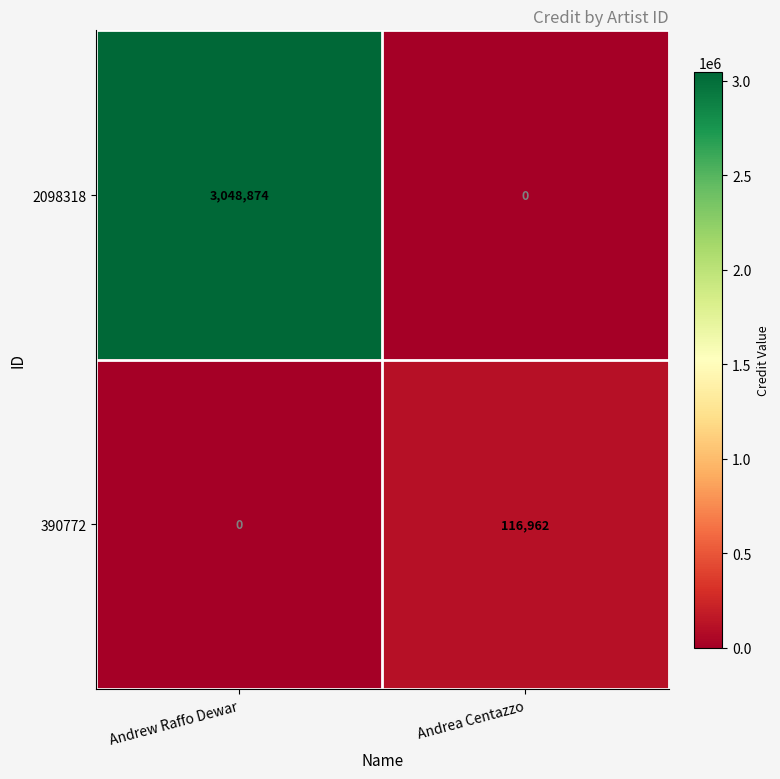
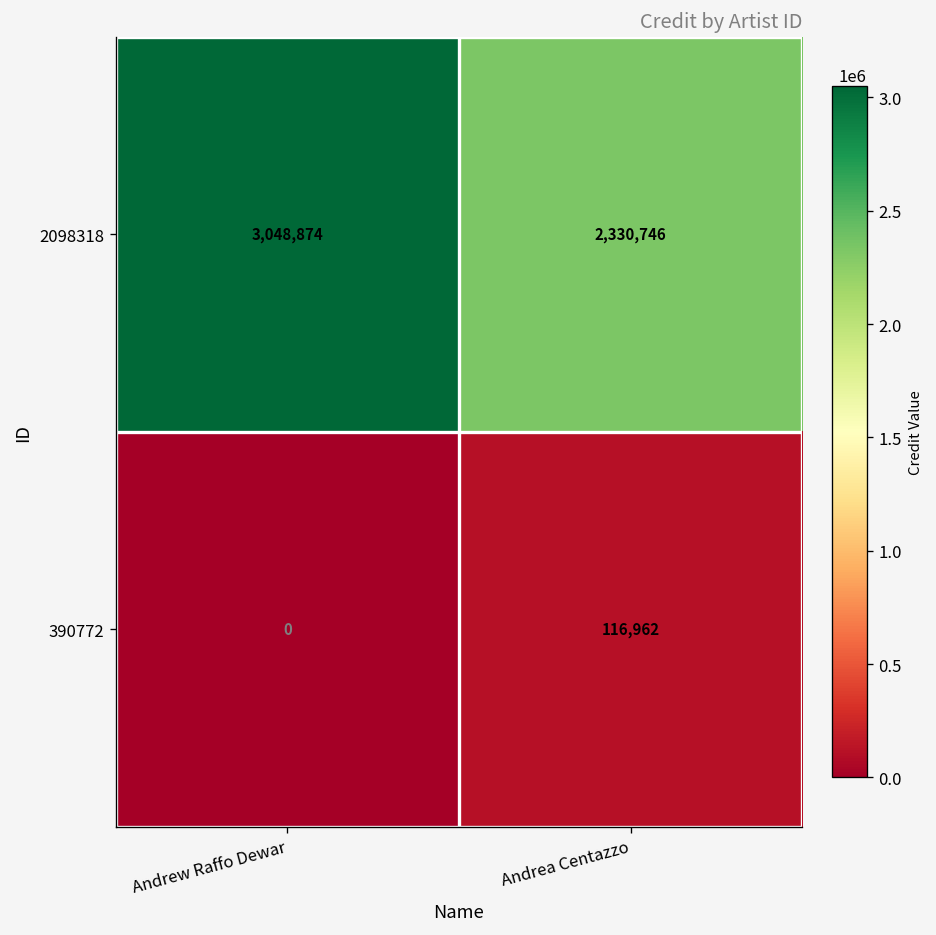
  {
    "2098318": {
      "Andrew Raffo Dewar": "3,048,874",
-     "Andrea Centazzo": "0"
+     "Andrea Centazzo": "2,330,746"
    },
    "390772": {
      "Andrew Raffo Dewar": "0",
      "Andrea Centazzo": "116,962"
    }
  }
